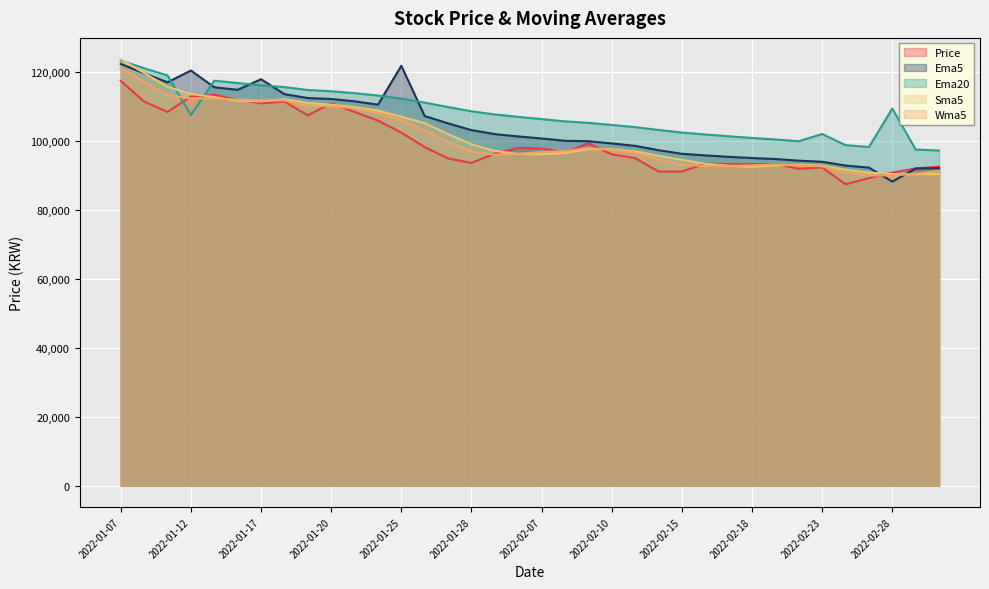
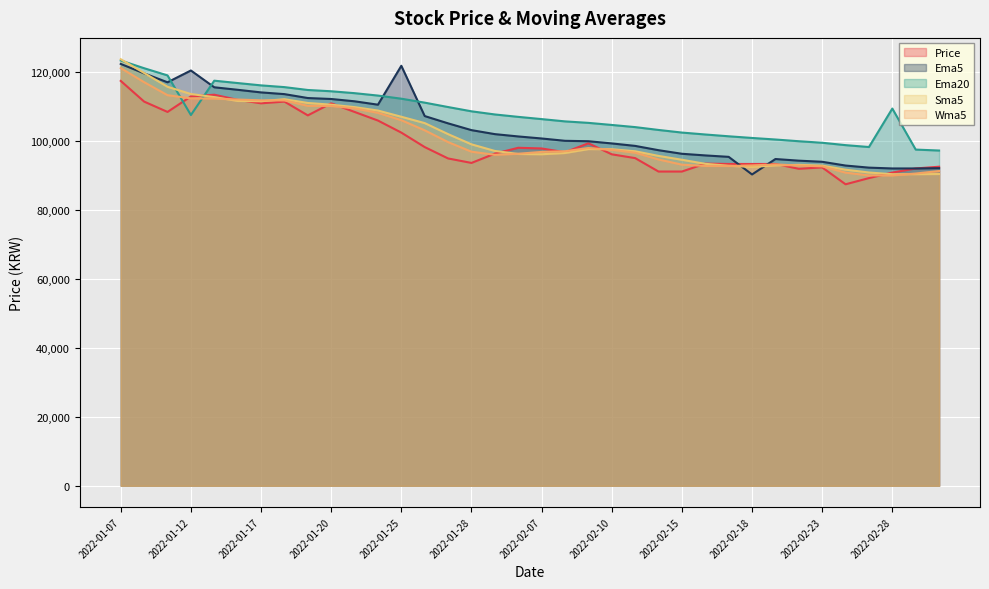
  {
    "Ema5": {
      "2022-01-07": "122,000",
      "2022-01-12": "121,000",
-     "2022-01-17": "118,000",
+     "2022-01-17": "114,000",
      "2022-01-20": "112,000",
      "2022-01-25": "122,000",
      "2022-01-28": "103,000",
      "2022-02-07": "101,000",
      "2022-02-10": "99,000",
      "2022-02-15": "96,000",
-     "2022-02-18": "95,000",
+     "2022-02-18": "90,000",
      "2022-02-23": "94,000",
-     "2022-02-28": "88,000"
+     "2022-02-28": "92,000"
    },
    "Ema20": {
      "2022-01-12": "108,000",
      "2022-01-17": "116,000",
      "2022-01-20": "114,000",
      "2022-01-25": "112,000",
      "2022-01-28": "109,000",
      "2022-02-07": "106,000",
      "2022-02-10": "105,000",
      "2022-02-15": "103,000",
      "2022-02-18": "101,000",
-     "2022-02-23": "102,000",
+     "2022-02-23": "100,000",
      "2022-02-28": "109,000"
    }
  }
